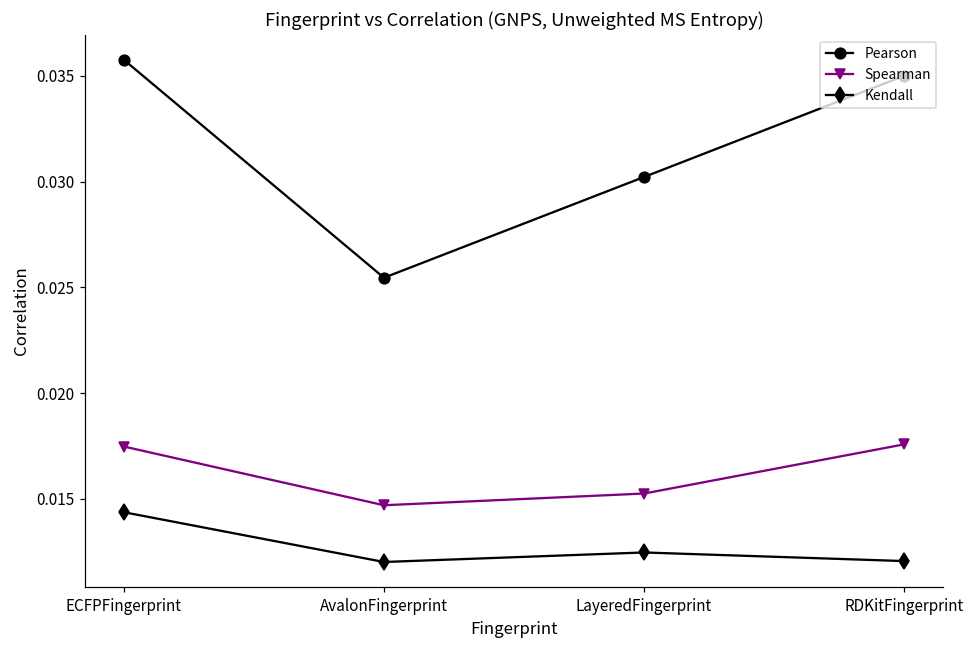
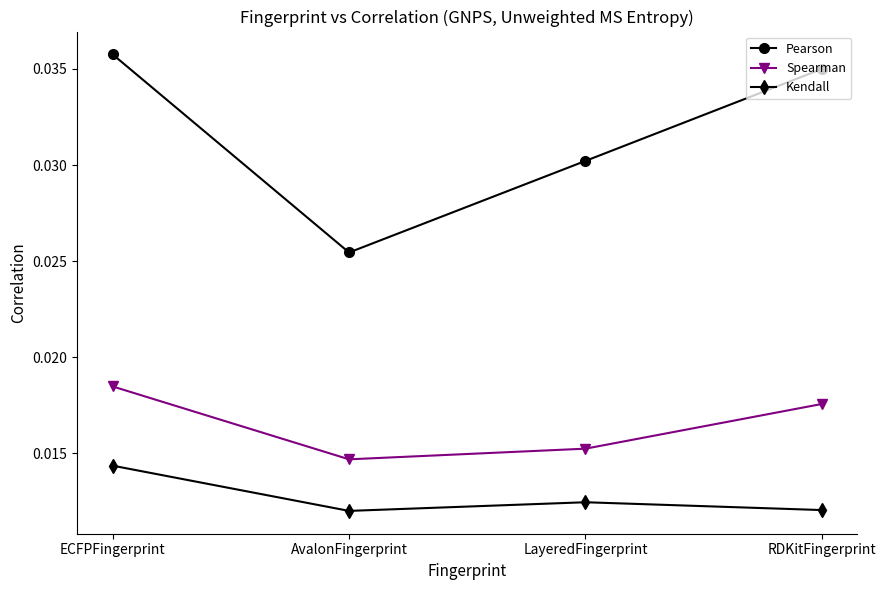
  {
    "Spearman": {
-     "ECFPFingerprint": 0.0175,
+     "ECFPFingerprint": 0.0185,
      "AvalonFingerprint": 0.0147,
      "LayeredFingerprint": 0.0152,
      "RDKitFingerprint": 0.0176
    }
  }
